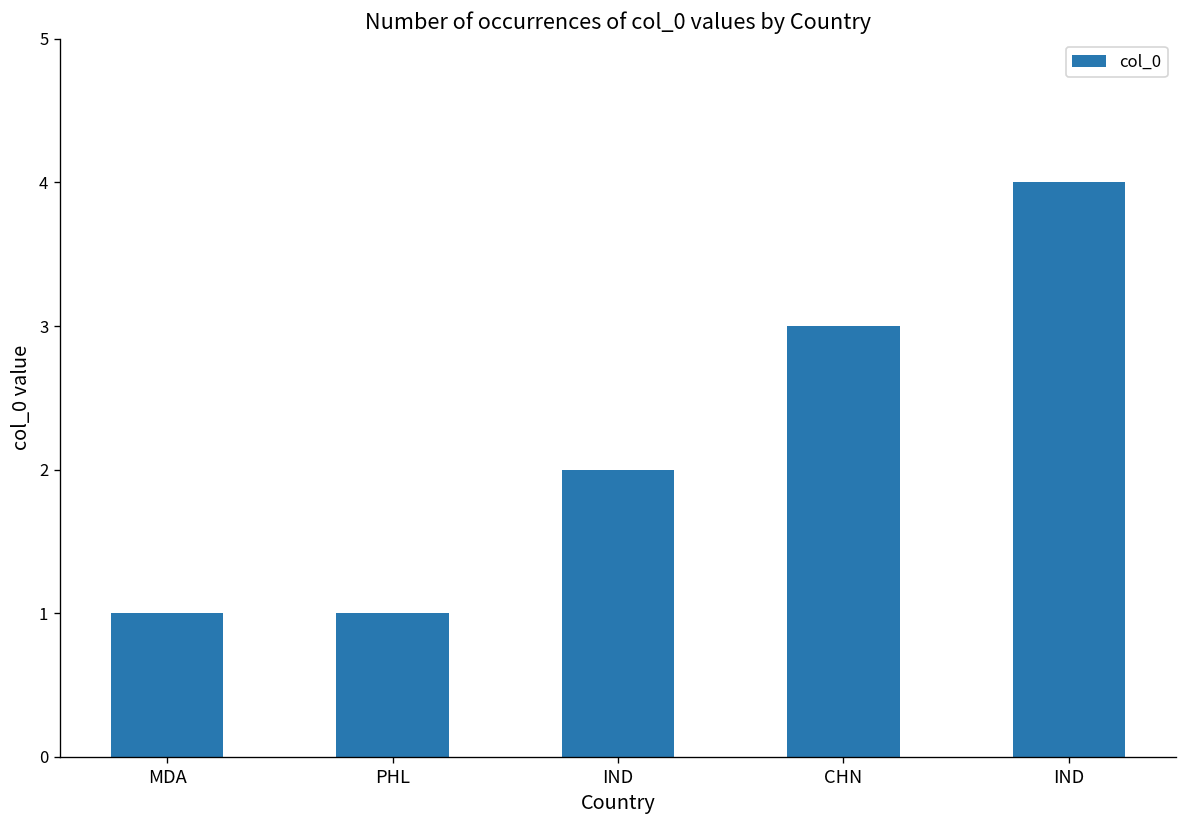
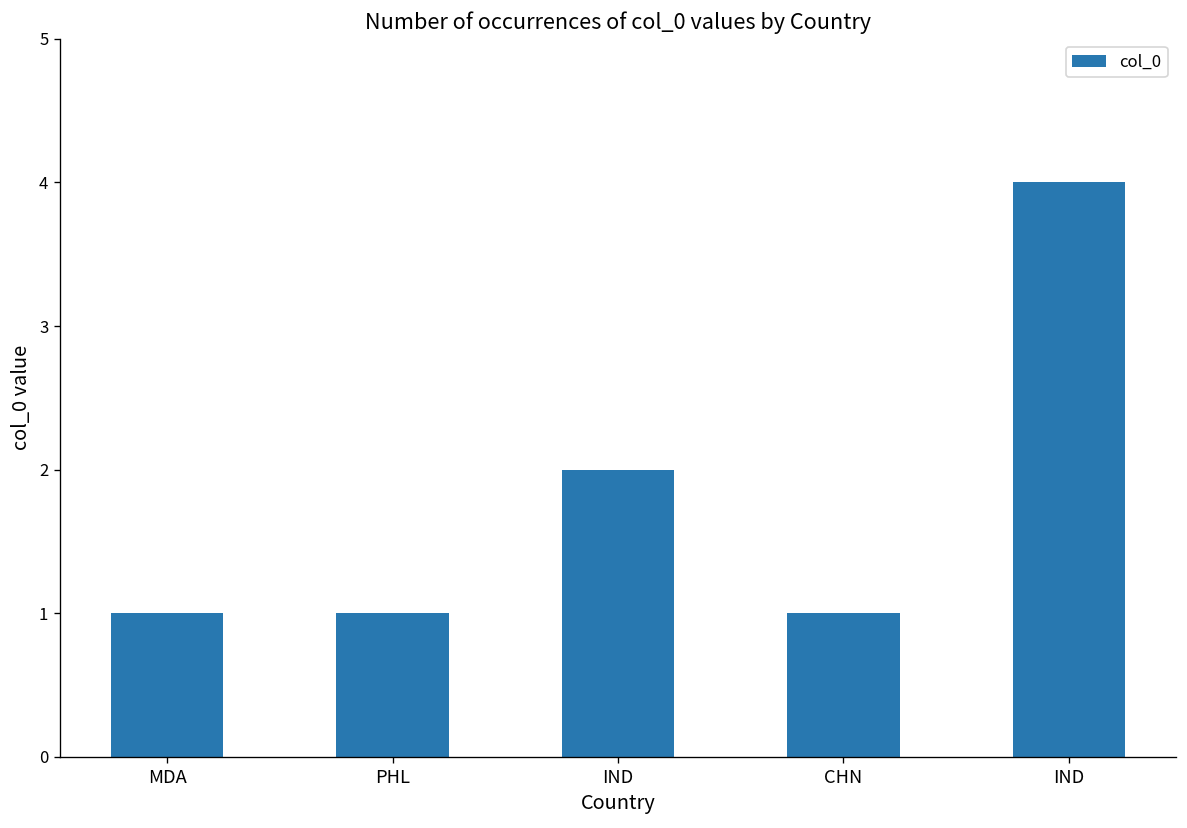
  {
    "MDA": 1,
    "PHL": 1,
-   "CHN": 3
+   "CHN": 1
  }
